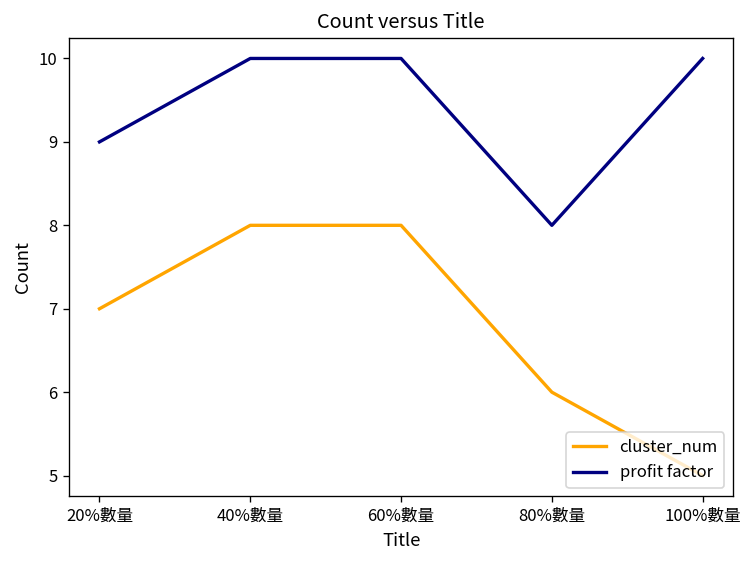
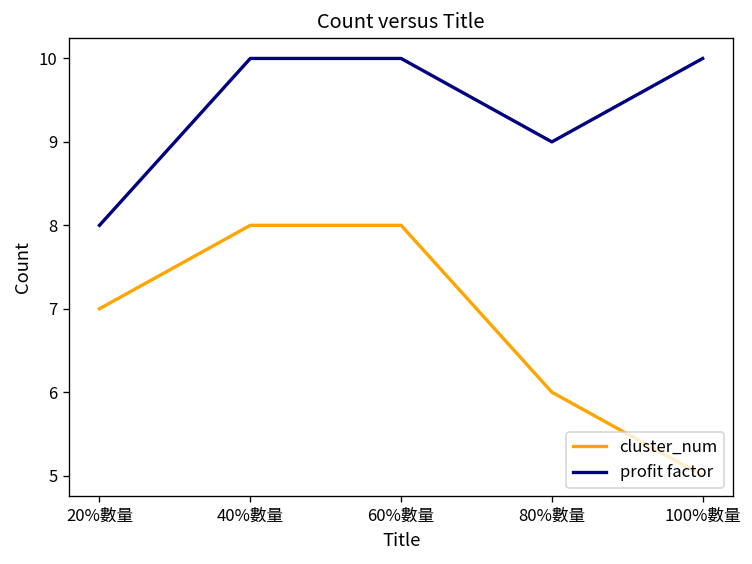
  {
    "cluster_num": {
      "20%數量": 7,
      "40%數量": 8,
      "60%數量": 8,
      "80%數量": 6
    },
    "profit factor": {
-     "20%數量": 9,
+     "20%數量": 8,
      "40%數量": 10,
      "60%數量": 10,
-     "80%數量": 8,
+     "80%數量": 9,
      "100%數量": 10
    }
  }
